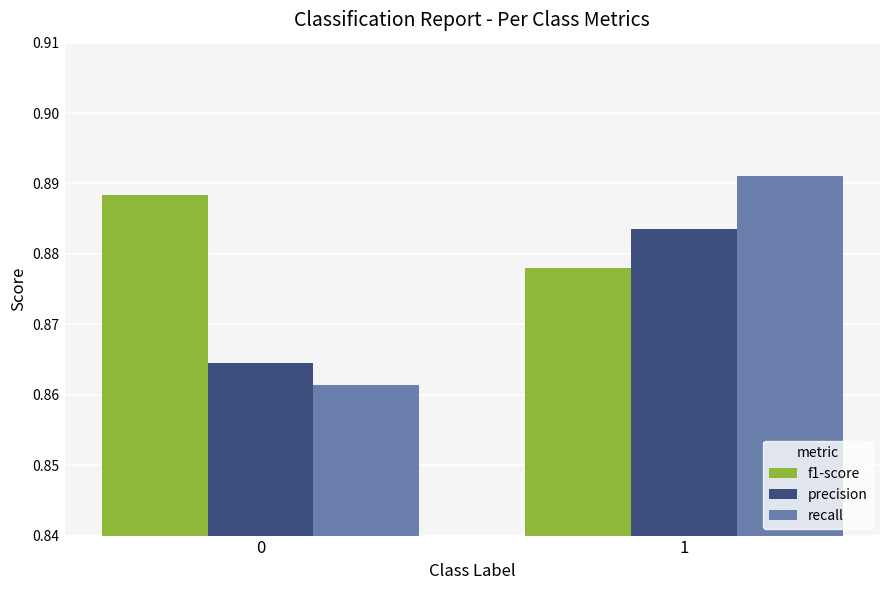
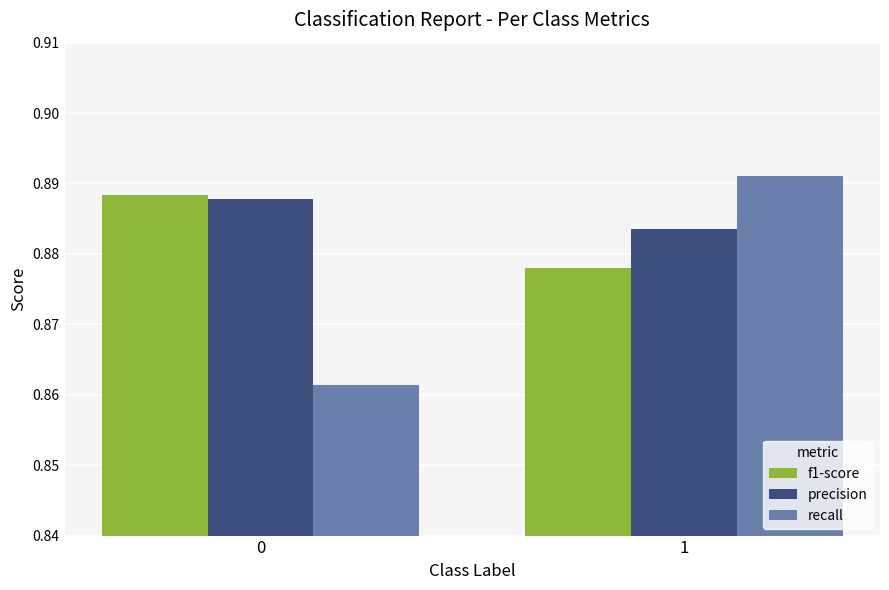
  {
    "f1-score": {
      "0": 0.888,
      "1": 0.878
    },
    "precision": {
-     "0": 0.865,
+     "0": 0.888,
      "1": 0.884
    },
    "recall": {
      "0": 0.861,
      "1": 0.891
    }
  }
